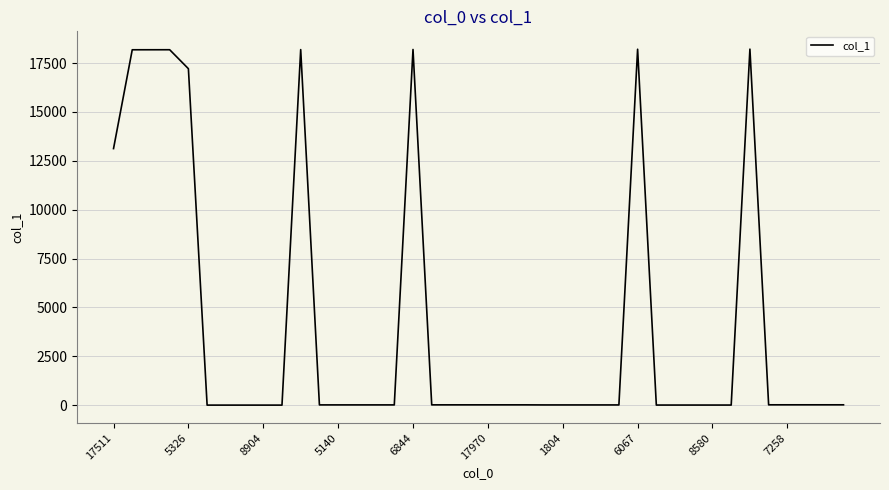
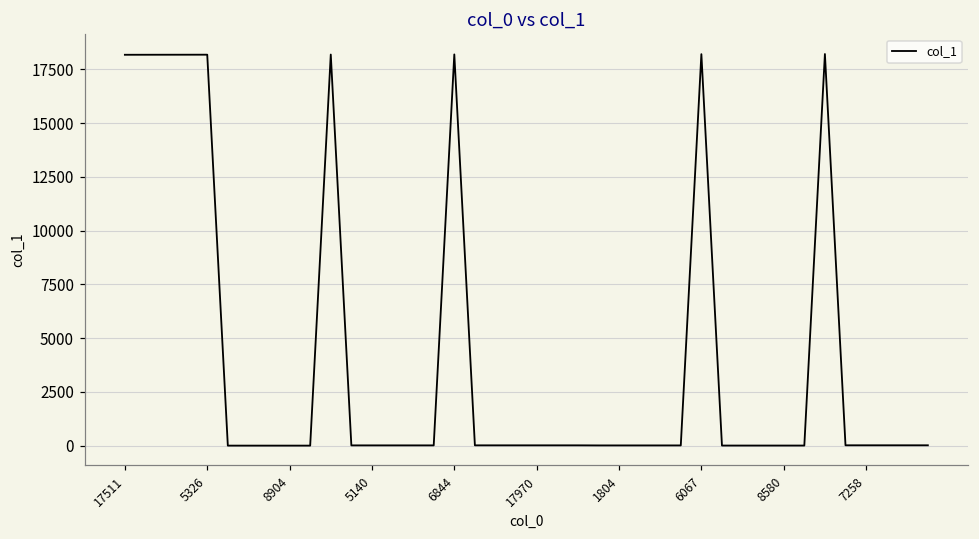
  {
-   "17511": 13100,
-   "5326": 17200,
+   "17511": 18200,
+   "5326": 18200,
    "8904": 0,
    "5140": 0,
    "6844": 18200,
    "17970": 0,
    "1804": 0,
    "6067": 18200,
    "8580": 0,
    "7258": 0
  }
